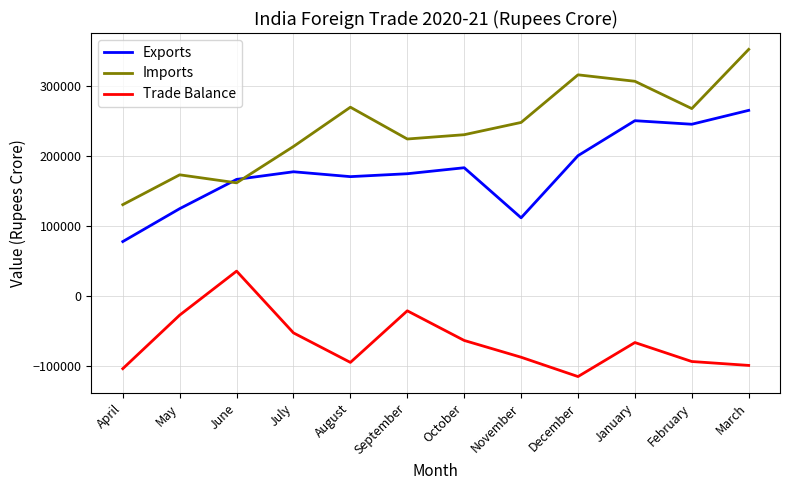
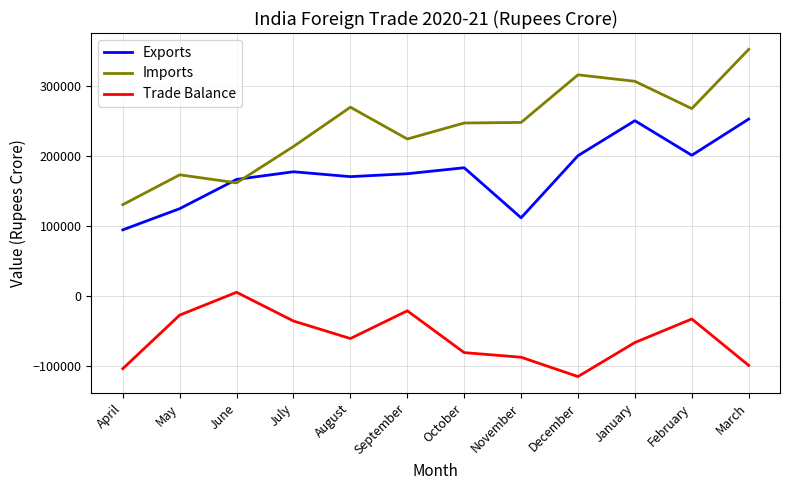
  {
    "Exports": {
-     "April": 80000,
+     "April": 90000,
      "May": 120000,
      "June": 170000,
      "July": 180000,
      "August": 170000,
      "September": 170000,
      "October": 180000,
      "November": 110000,
      "December": 200000,
      "January": 250000,
-     "February": 250000,
-     "March": 270000
+     "February": 200000,
+     "March": 250000
    },
    "Imports": {
      "April": 130000,
      "May": 170000,
      "June": 160000,
      "July": 210000,
      "August": 270000,
      "September": 220000,
-     "October": 230000,
+     "October": 250000,
      "November": 250000,
      "December": 320000,
      "January": 310000,
      "February": 270000,
      "March": 350000
    },
    "Trade Balance": {
      "April": -100000,
      "May": -30000,
-     "June": 40000,
-     "July": -50000,
-     "August": -100000,
+     "June": 0,
+     "July": -40000,
+     "August": -60000,
      "September": -20000,
-     "October": -60000,
+     "October": -80000,
      "November": -90000,
      "December": -120000,
      "January": -70000,
-     "February": -90000,
+     "February": -30000,
      "March": -100000
    }
  }
